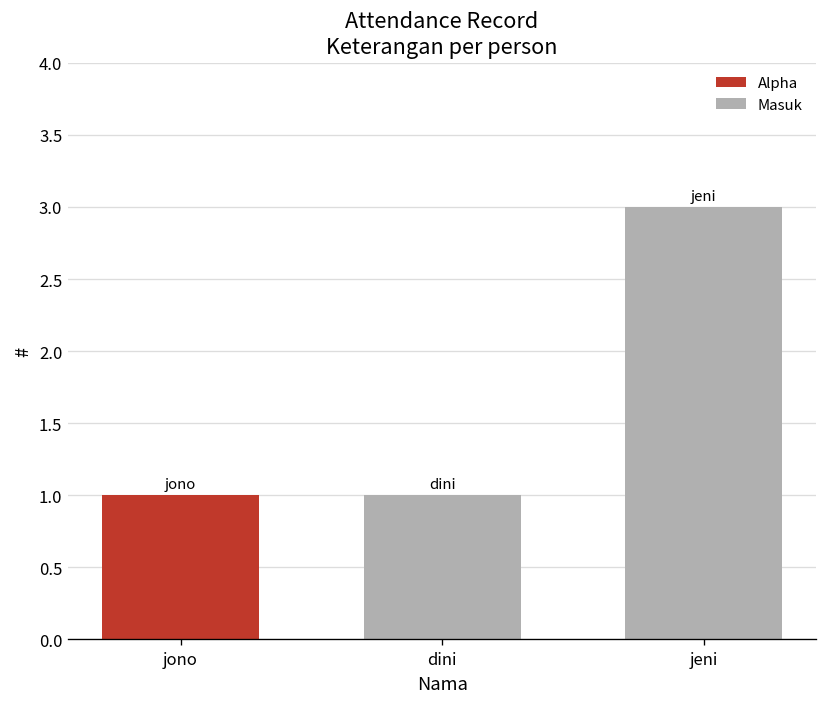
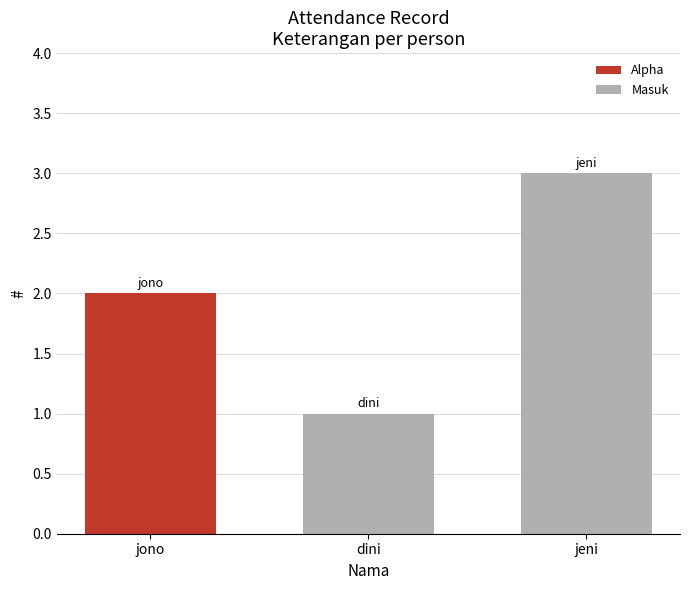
  {
-   "jono": 1,
+   "jono": 2,
    "dini": 1,
    "jeni": 3
  }
